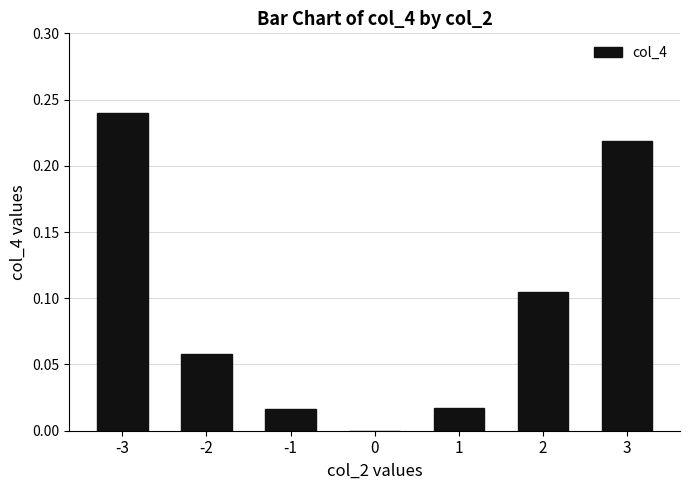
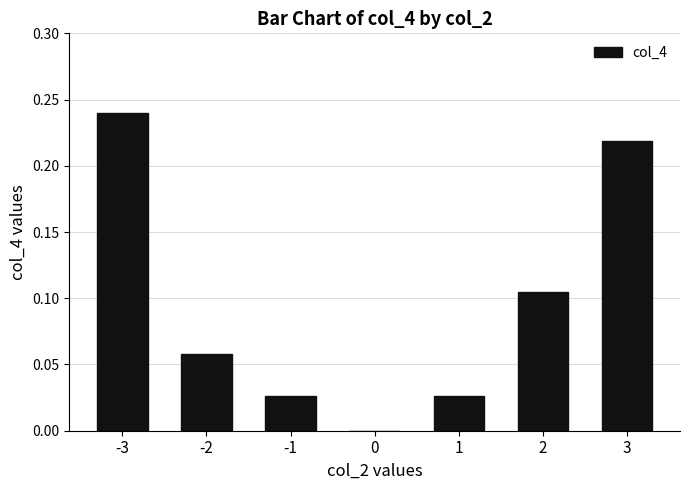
  {
    "-3": 0.240,
    "-2": 0.058,
-   "-1": 0.016,
-   "1": 0.017,
+   "-1": 0.026,
+   "1": 0.026,
    "2": 0.105,
    "3": 0.219
  }
